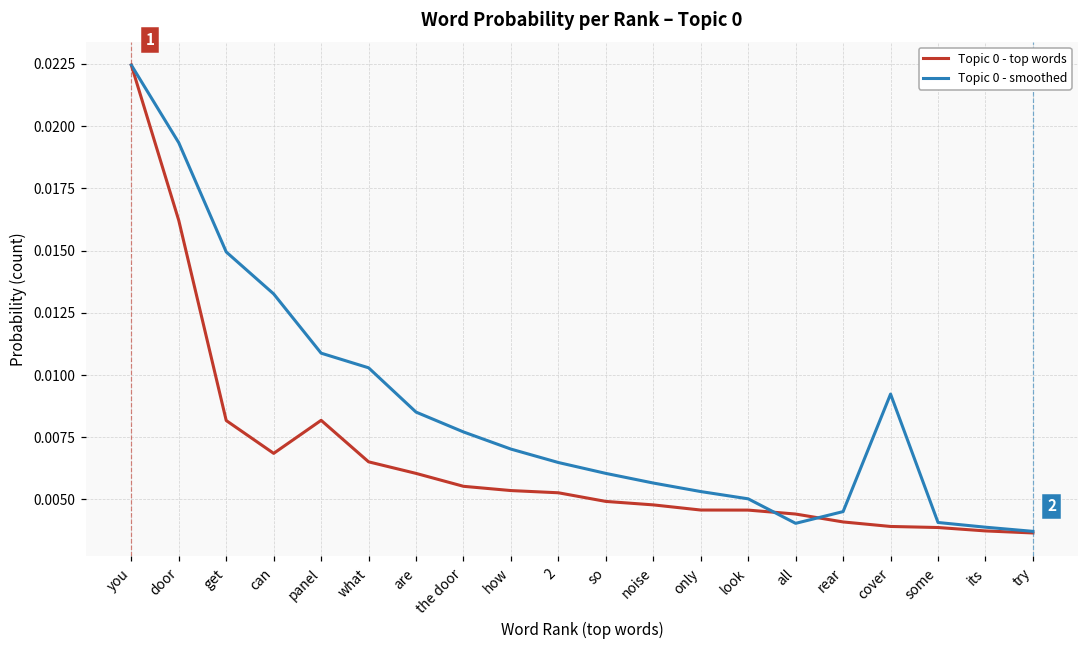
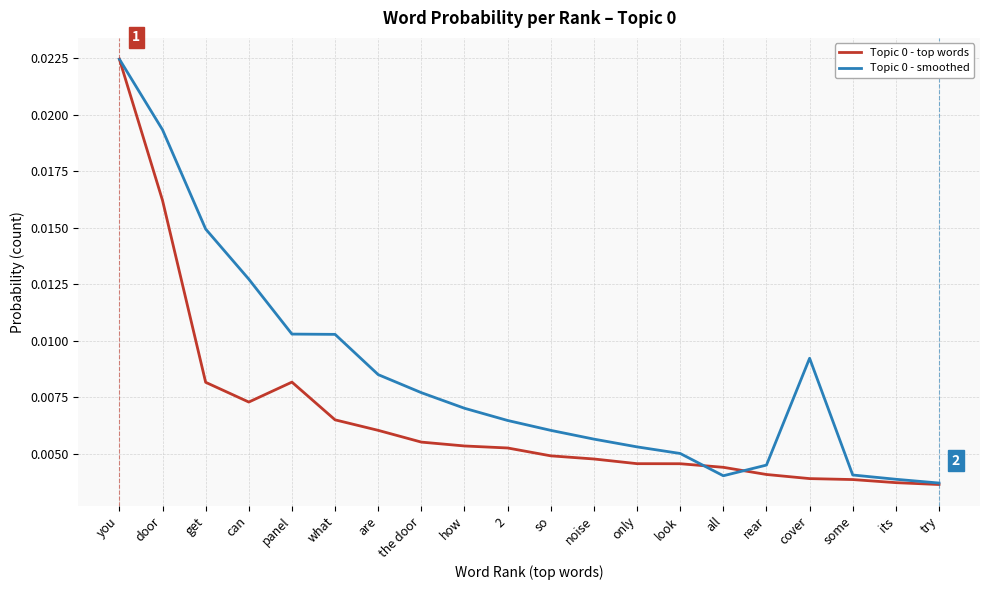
  {
    "Topic 0 - top words": {
      "door": 0.0162,
      "get": 0.0082,
-     "can": 0.0069,
+     "can": 0.0073,
      "panel": 0.0082,
      "what": 0.0065,
      "are": 0.0060,
      "the door": 0.0055,
      "how": 0.0054,
      "2": 0.0053,
      "so": 0.0049,
      "noise": 0.0048,
      "only": 0.0046,
      "look": 0.0046,
      "all": 0.0044,
      "rear": 0.0041,
      "cover": 0.0039,
      "some": 0.0039,
      "its": 0.0037
    },
    "Topic 0 - smoothed": {
      "door": 0.0193,
      "get": 0.0149,
-     "can": 0.0133,
-     "panel": 0.0109,
+     "can": 0.0127,
+     "panel": 0.0103,
      "what": 0.0103,
      "are": 0.0085,
      "the door": 0.0077,
      "how": 0.0070,
      "2": 0.0065,
      "so": 0.0060,
      "noise": 0.0057,
      "only": 0.0053,
      "look": 0.0050,
      "all": 0.0040,
      "rear": 0.0045,
      "cover": 0.0092,
      "some": 0.0041,
      "its": 0.0039
    }
  }
